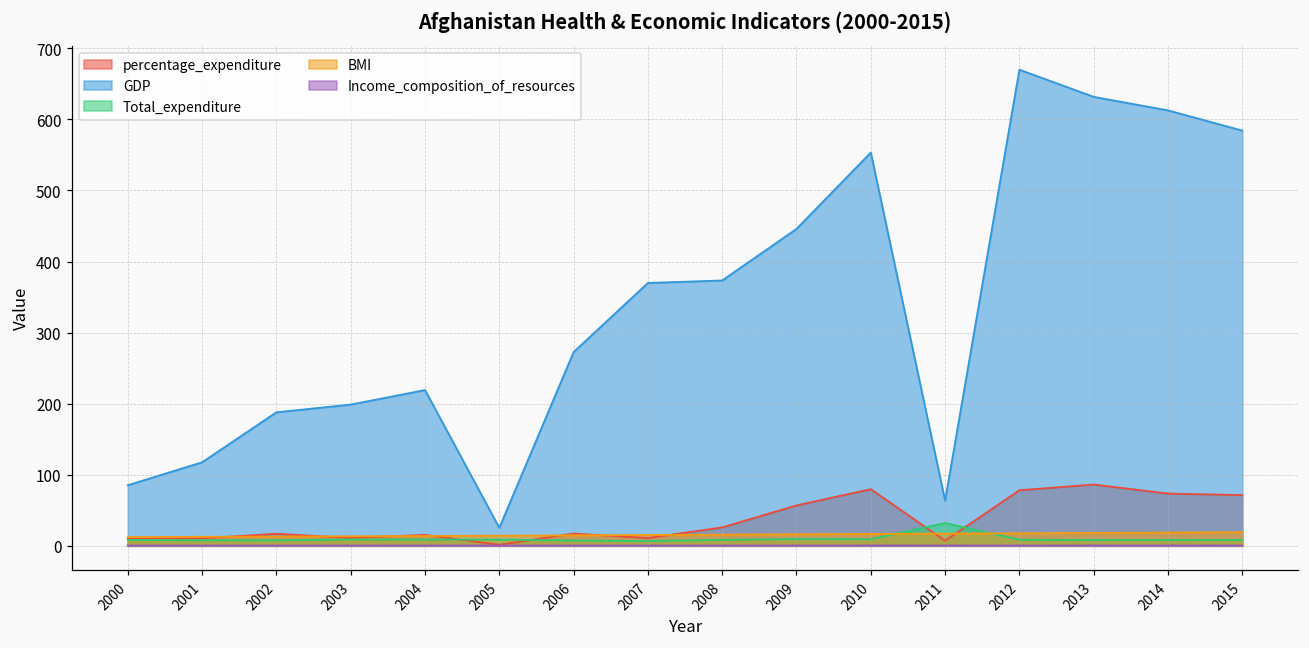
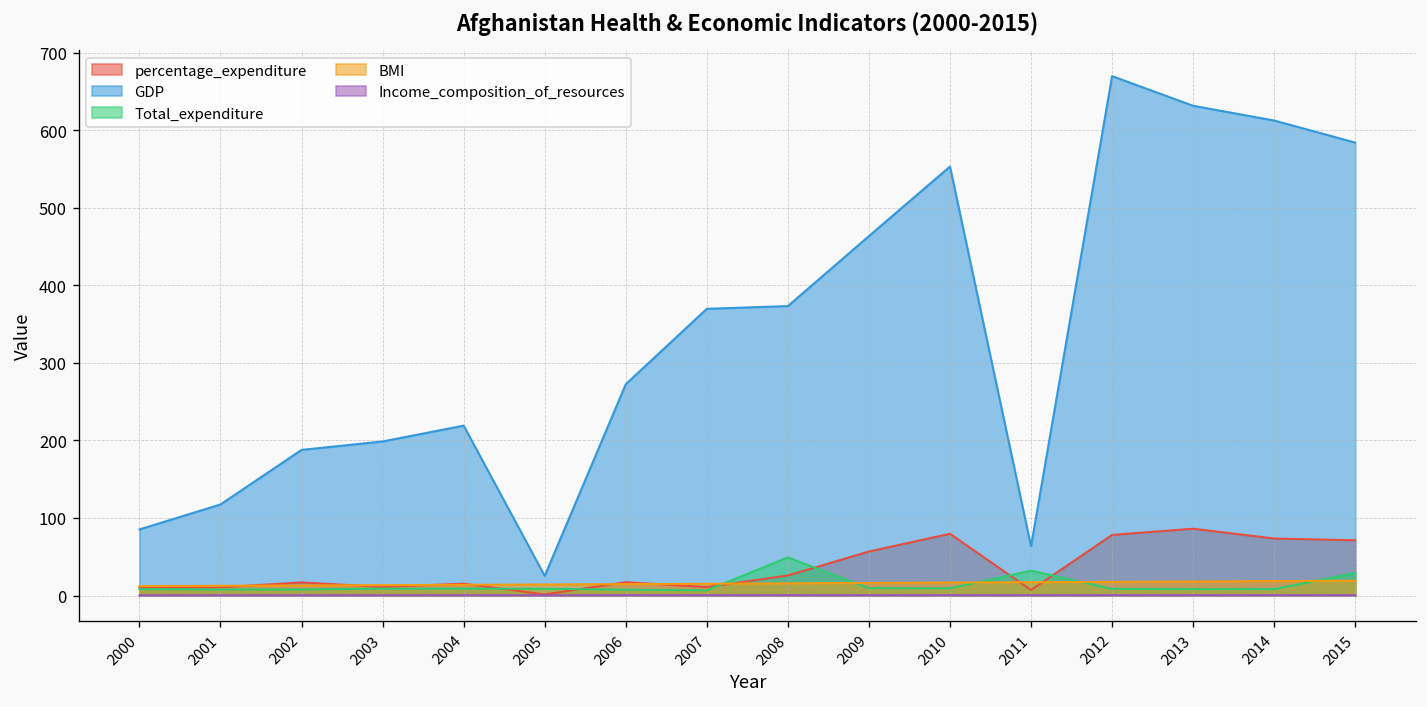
  {
    "percentage_expenditure": {
      "2007": 10,
      "2008": 30,
      "2009": 60,
      "2010": 80,
      "2011": 10,
      "2012": 80,
      "2013": 90,
      "2014": 70,
      "2015": 70
    },
    "GDP": {
      "2000": 90,
      "2001": 120,
      "2002": 190,
      "2003": 200,
      "2004": 220,
      "2005": 30,
      "2006": 270,
      "2007": 370,
      "2008": 370,
-     "2009": 450,
+     "2009": 460,
      "2010": 550,
      "2011": 60,
      "2012": 670,
      "2013": 630,
      "2014": 610,
      "2015": 580
    },
    "Total_expenditure": {
      "2002": 10,
      "2004": 10,
      "2005": 10,
      "2006": 10,
      "2007": 10,
-     "2008": 10,
+     "2008": 50,
      "2009": 10,
      "2010": 10,
      "2011": 30,
      "2012": 10,
      "2013": 10,
      "2014": 10,
-     "2015": 10
+     "2015": 30
    },
    "BMI": {
      "2005": 10,
      "2007": 20,
      "2008": 20,
      "2009": 20,
      "2010": 20,
      "2011": 20,
      "2012": 20,
      "2013": 20,
      "2014": 20,
      "2015": 20
    },
    "Income_composition_of_resources": {
      "2000": 0,
      "2001": 0,
      "2002": 0,
      "2003": 0,
      "2004": 0,
      "2006": 0,
      "2007": 0,
      "2008": 0,
      "2009": 0,
      "2010": 0,
      "2011": 0,
      "2012": 0,
      "2013": 0,
      "2014": 0,
      "2015": 0
    }
  }
